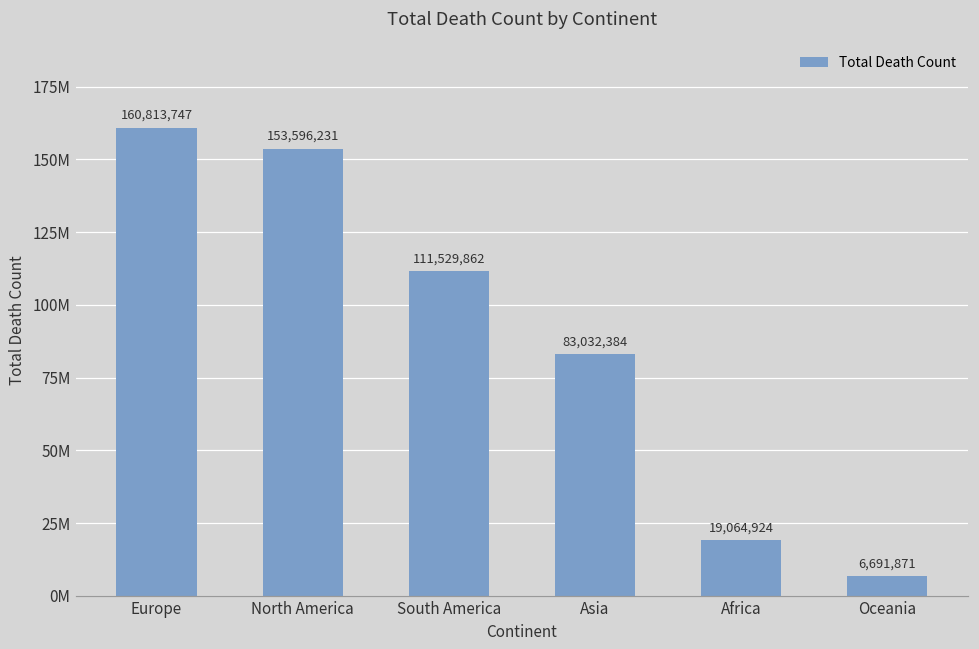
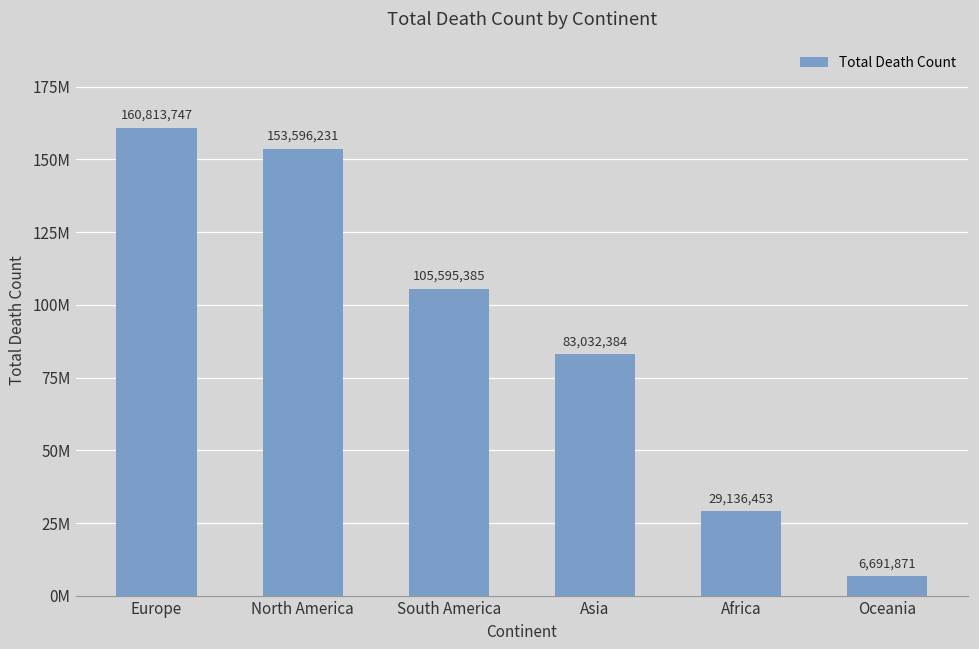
  {
    "Europe": "160,813,747",
    "North America": "153,596,231",
-   "South America": "111,529,862",
+   "South America": "105,595,385",
    "Asia": "83,032,384",
-   "Africa": "19,064,924",
+   "Africa": "29,136,453",
    "Oceania": "6,691,871"
  }
